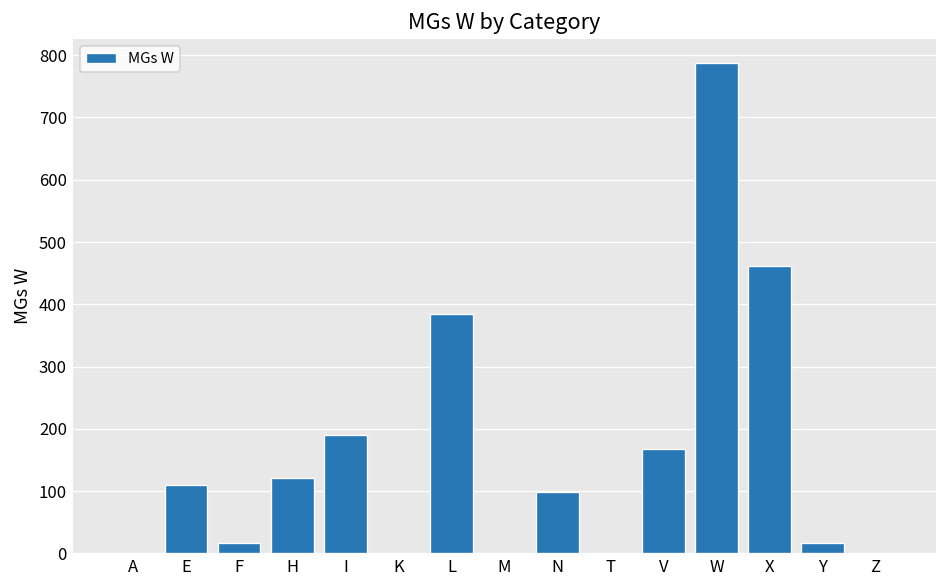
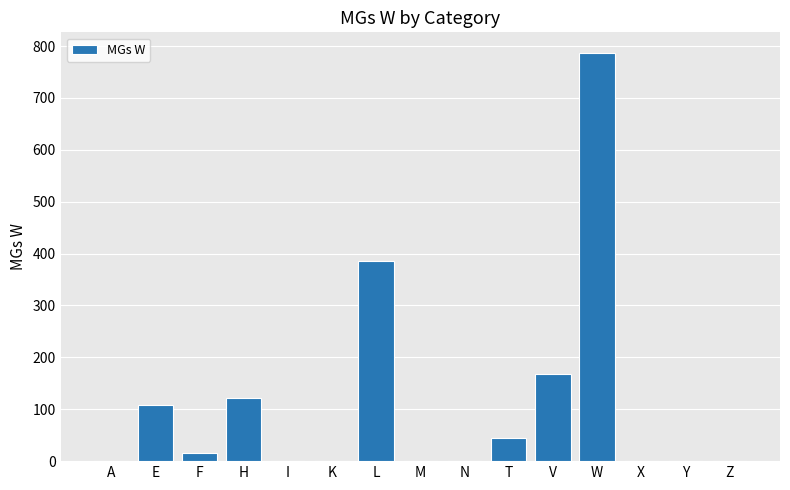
  {
    "A": 0,
    "E": 110,
    "F": 20,
    "H": 120,
-   "I": 190,
+   "I": 0,
    "K": 0,
    "L": 390,
    "M": 0,
-   "N": 100,
-   "T": 0,
+   "N": 0,
+   "T": 50,
    "V": 170,
    "W": 790,
-   "X": 460,
-   "Y": 20,
+   "X": 0,
+   "Y": 0,
    "Z": 0
  }
